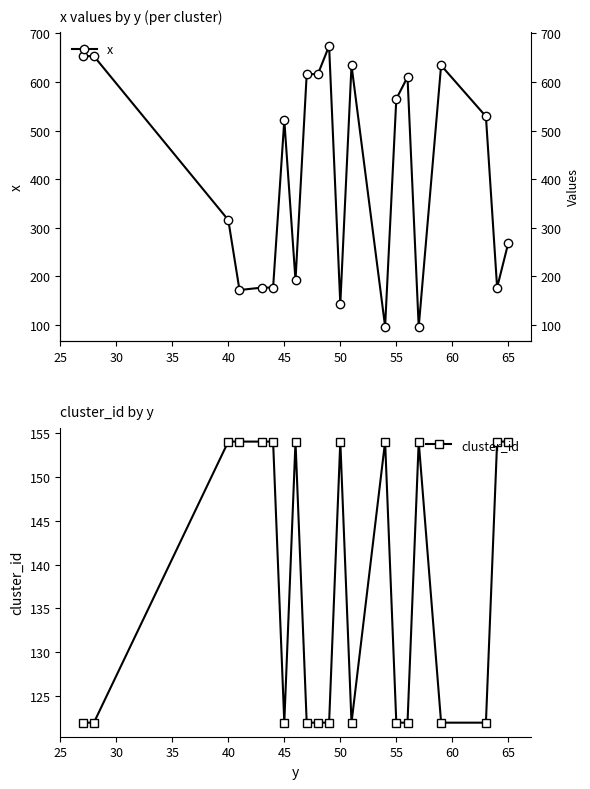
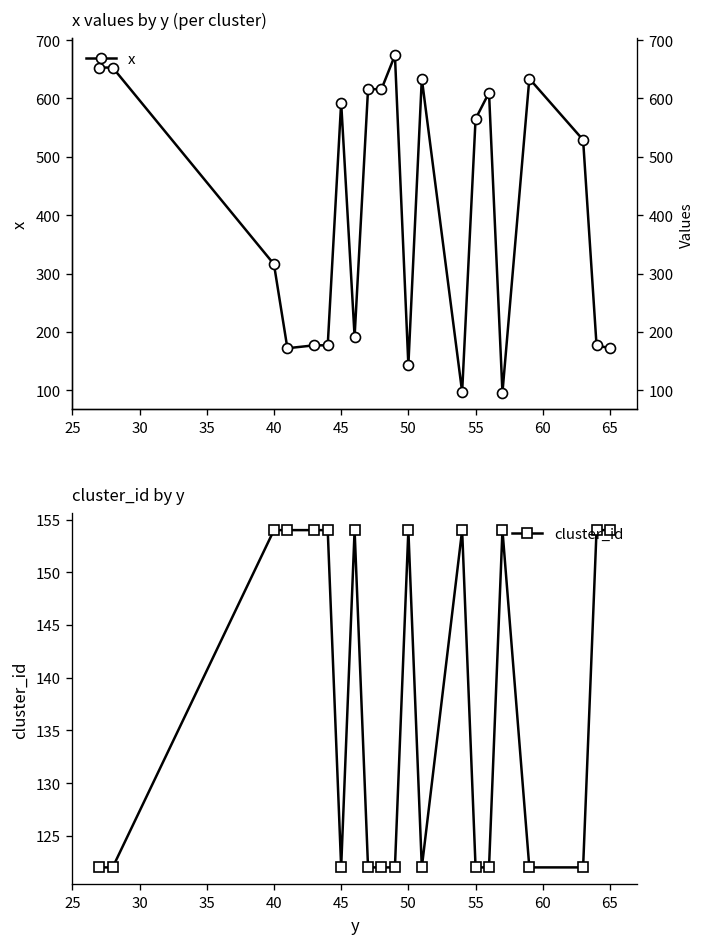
  {
    "x values by y (per cluster)": {
      "40": 320,
-     "45": 520,
+     "45": 590,
      "50": 140,
      "55": 570,
-     "65": 270
+     "65": 170
    },
    "cluster_id by y": {
      "40": 154,
      "45": 122,
      "50": 154,
      "55": 122,
      "65": 154
    }
  }
